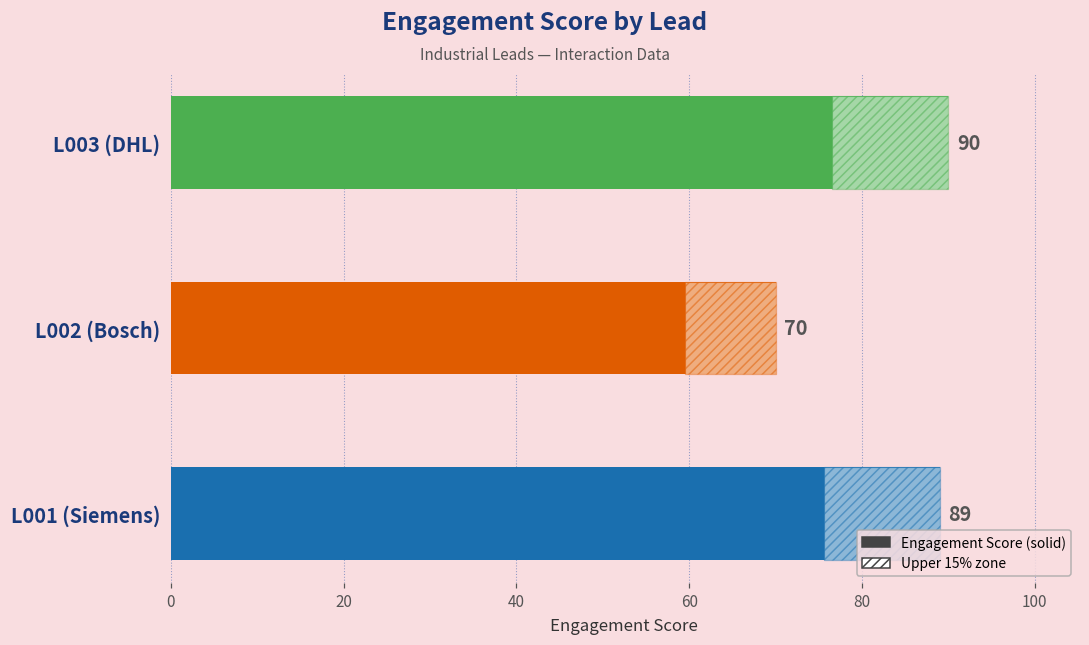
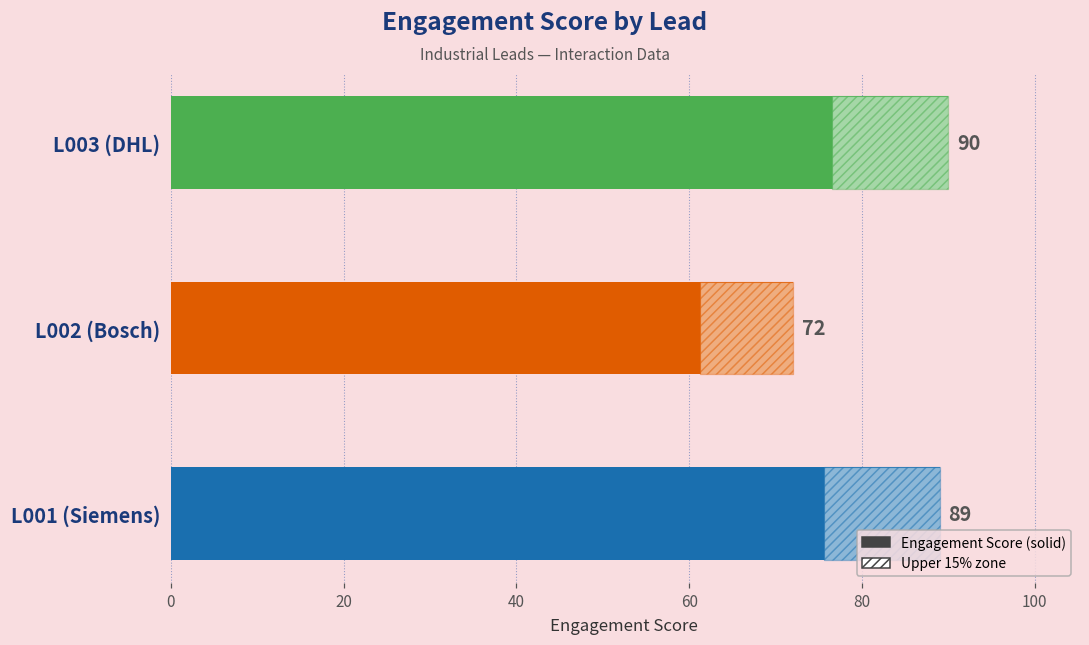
  {
    "L003 (DHL)": 90,
-   "L002 (Bosch)": 70,
+   "L002 (Bosch)": 72,
    "L001 (Siemens)": 89
  }
